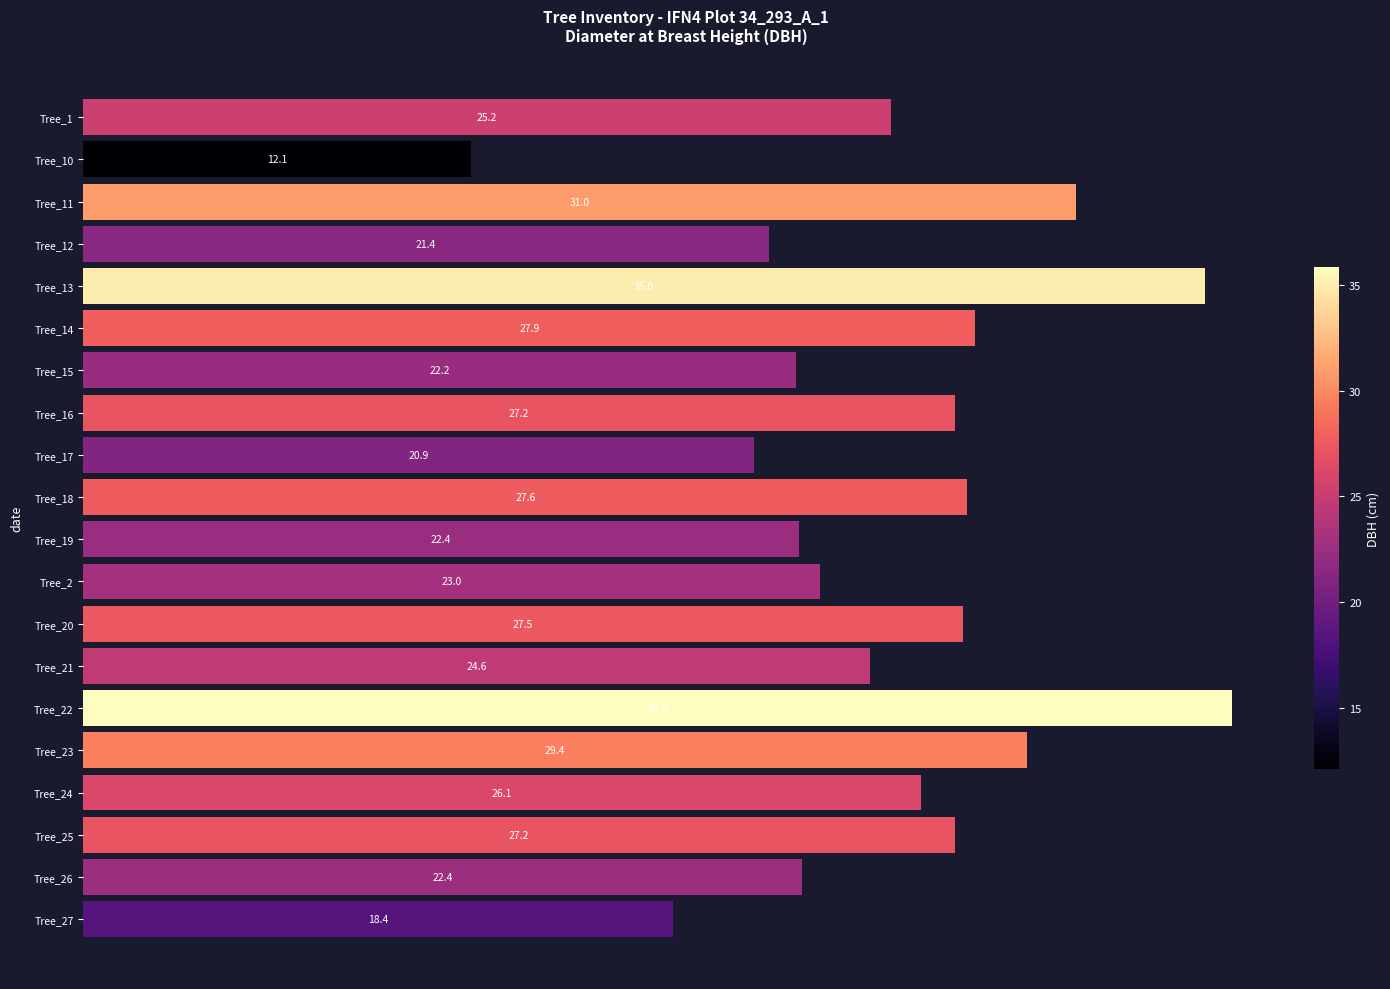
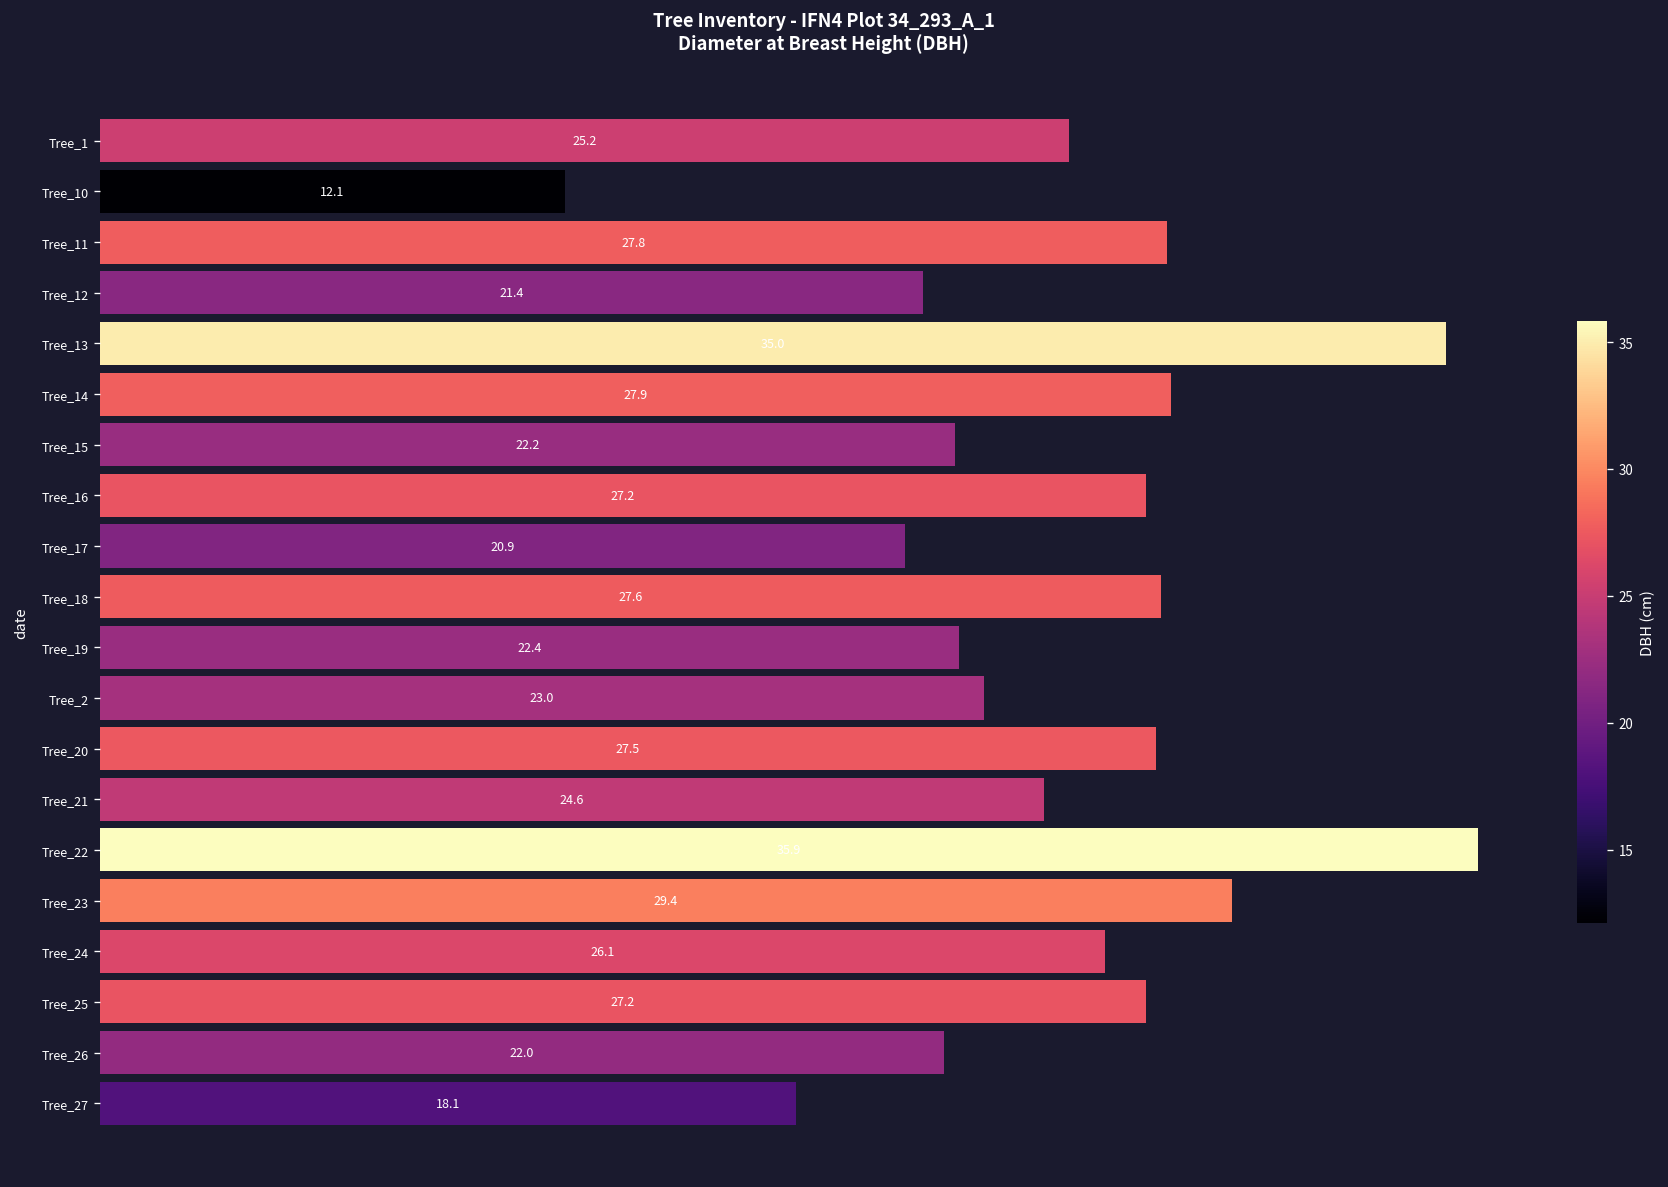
  {
    "Tree_1": 25.2,
    "Tree_10": 12.1,
-   "Tree_11": 31.0,
+   "Tree_11": 27.8,
    "Tree_12": 21.4,
    "Tree_13": 35.0,
    "Tree_14": 27.9,
    "Tree_15": 22.2,
    "Tree_16": 27.2,
    "Tree_17": 20.9,
    "Tree_18": 27.6,
    "Tree_19": 22.4,
    "Tree_2": 23.0,
    "Tree_20": 27.5,
    "Tree_21": 24.6,
    "Tree_22": 35.9,
    "Tree_23": 29.4,
    "Tree_24": 26.1,
    "Tree_25": 27.2,
-   "Tree_26": 22.4,
-   "Tree_27": 18.4
+   "Tree_26": 22.0,
+   "Tree_27": 18.1
  }
